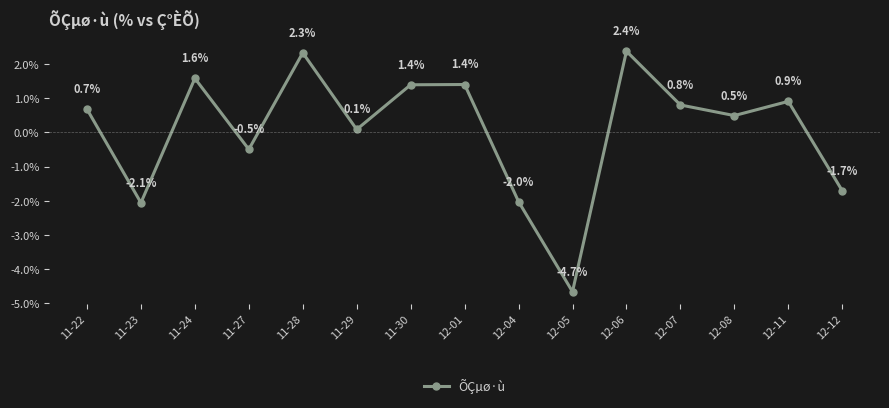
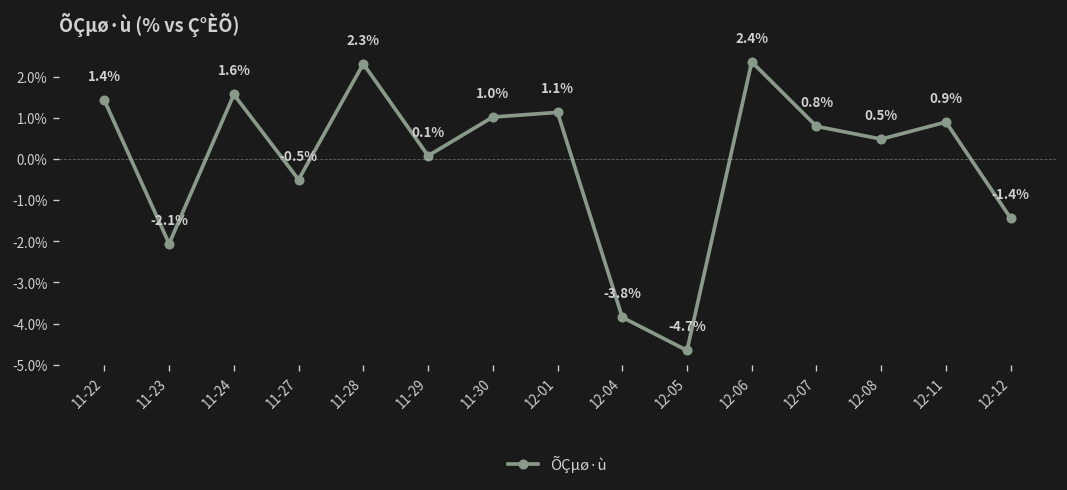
  {
-   "11-22": "0.7%",
+   "11-22": "1.4%",
    "11-23": "-2.1%",
    "11-24": "1.6%",
    "11-27": "-0.5%",
    "11-28": "2.3%",
    "11-29": "0.1%",
-   "11-30": "1.4%",
-   "12-01": "1.4%",
-   "12-04": "-2.0%",
+   "11-30": "1.0%",
+   "12-01": "1.1%",
+   "12-04": "-3.8%",
    "12-05": "-4.7%",
    "12-06": "2.4%",
    "12-07": "0.8%",
    "12-08": "0.5%",
    "12-11": "0.9%",
-   "12-12": "-1.7%"
+   "12-12": "-1.4%"
  }
